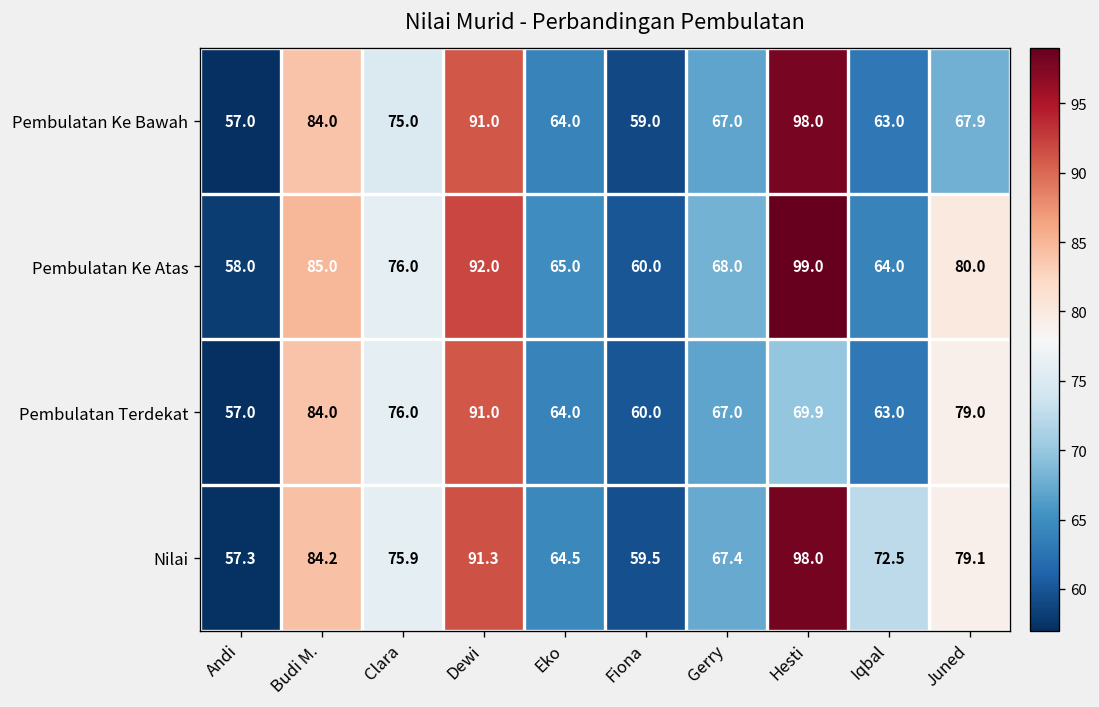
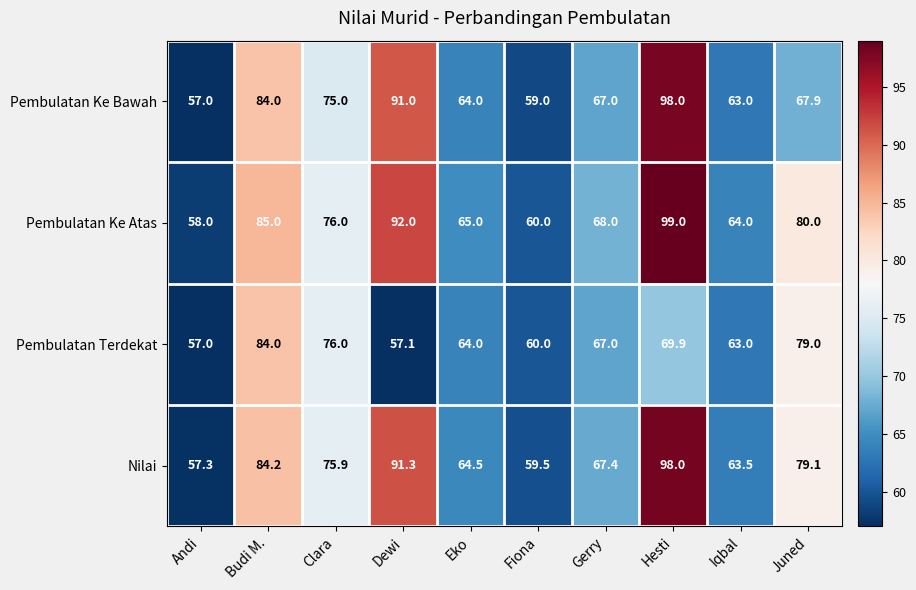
  {
    "Pembulatan Ke Bawah": {
      "Andi": 57.0,
      "Budi M.": 84.0,
      "Clara": 75.0,
      "Dewi": 91.0,
      "Eko": 64.0,
      "Fiona": 59.0,
      "Gerry": 67.0,
      "Hesti": 98.0,
      "Iqbal": 63.0,
      "Juned": 67.9
    },
    "Pembulatan Ke Atas": {
      "Andi": 58.0,
      "Budi M.": 85.0,
      "Clara": 76.0,
      "Dewi": 92.0,
      "Eko": 65.0,
      "Fiona": 60.0,
      "Gerry": 68.0,
      "Hesti": 99.0,
      "Iqbal": 64.0,
      "Juned": 80.0
    },
    "Pembulatan Terdekat": {
      "Andi": 57.0,
      "Budi M.": 84.0,
      "Clara": 76.0,
-     "Dewi": 91.0,
+     "Dewi": 57.1,
      "Eko": 64.0,
      "Fiona": 60.0,
      "Gerry": 67.0,
      "Hesti": 69.9,
      "Iqbal": 63.0,
      "Juned": 79.0
    },
    "Nilai": {
      "Andi": 57.3,
      "Budi M.": 84.2,
      "Clara": 75.9,
      "Dewi": 91.3,
      "Eko": 64.5,
      "Fiona": 59.5,
      "Gerry": 67.4,
      "Hesti": 98.0,
-     "Iqbal": 72.5,
+     "Iqbal": 63.5,
      "Juned": 79.1
    }
  }
